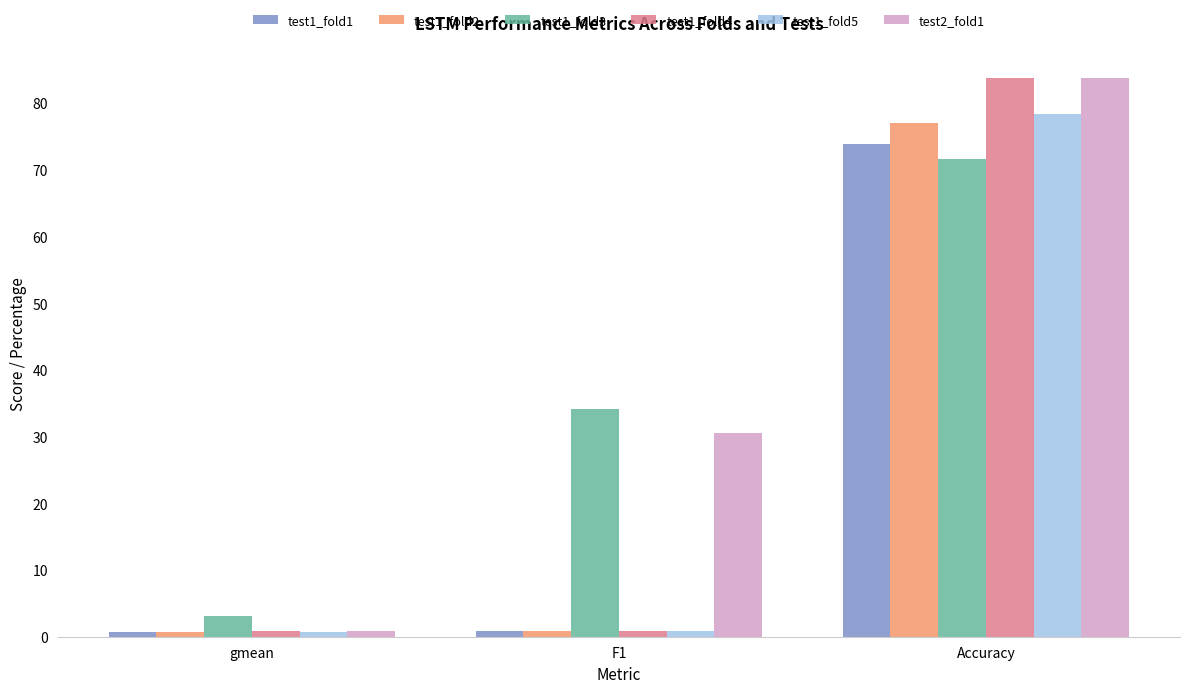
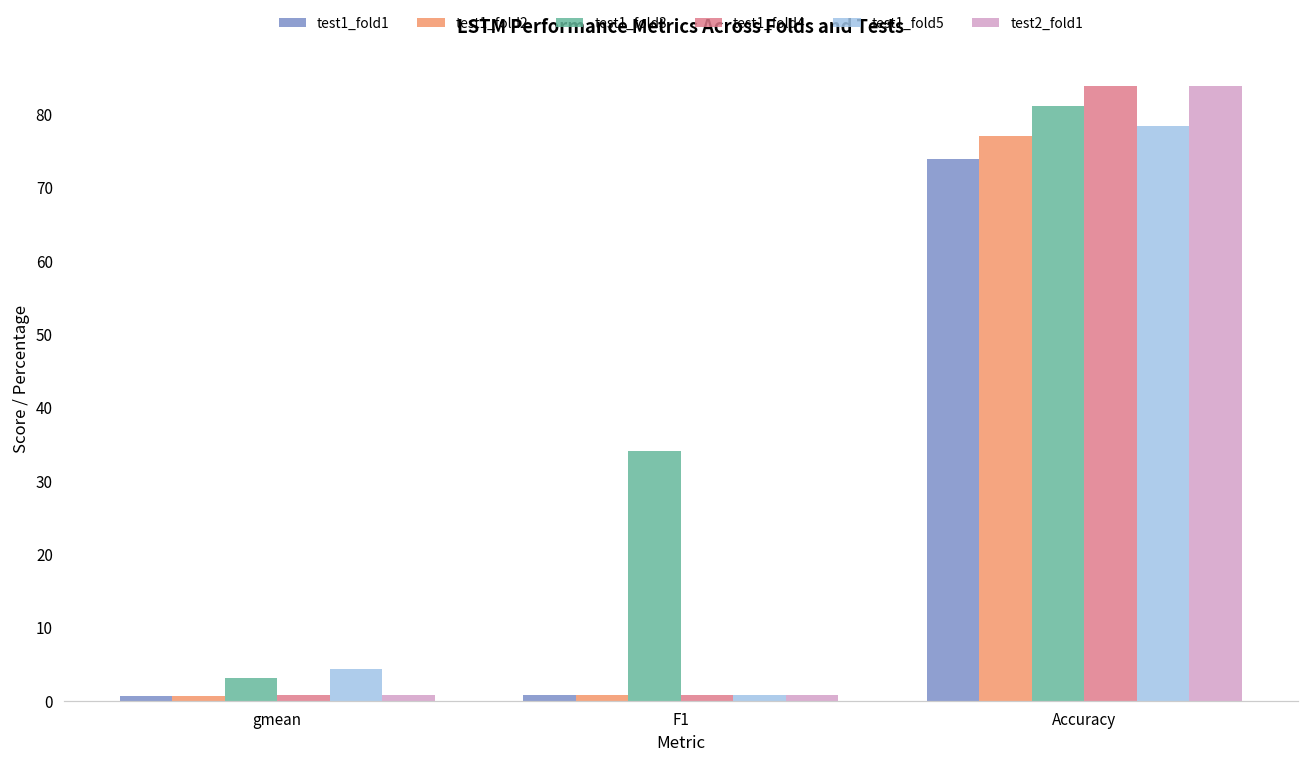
  {
    "test1_fold1": {
      "gmean": 1,
      "F1": 1,
      "Accuracy": 74
    },
    "test1_fold3": {
      "gmean": 3,
      "F1": 34,
-     "Accuracy": 72
+     "Accuracy": 81
    },
    "test1_fold5": {
-     "gmean": 1,
+     "gmean": 4,
      "F1": 1,
      "Accuracy": 78
    },
    "test2_fold1": {
      "gmean": 1,
-     "F1": 31,
+     "F1": 1,
      "Accuracy": 84
    }
  }
